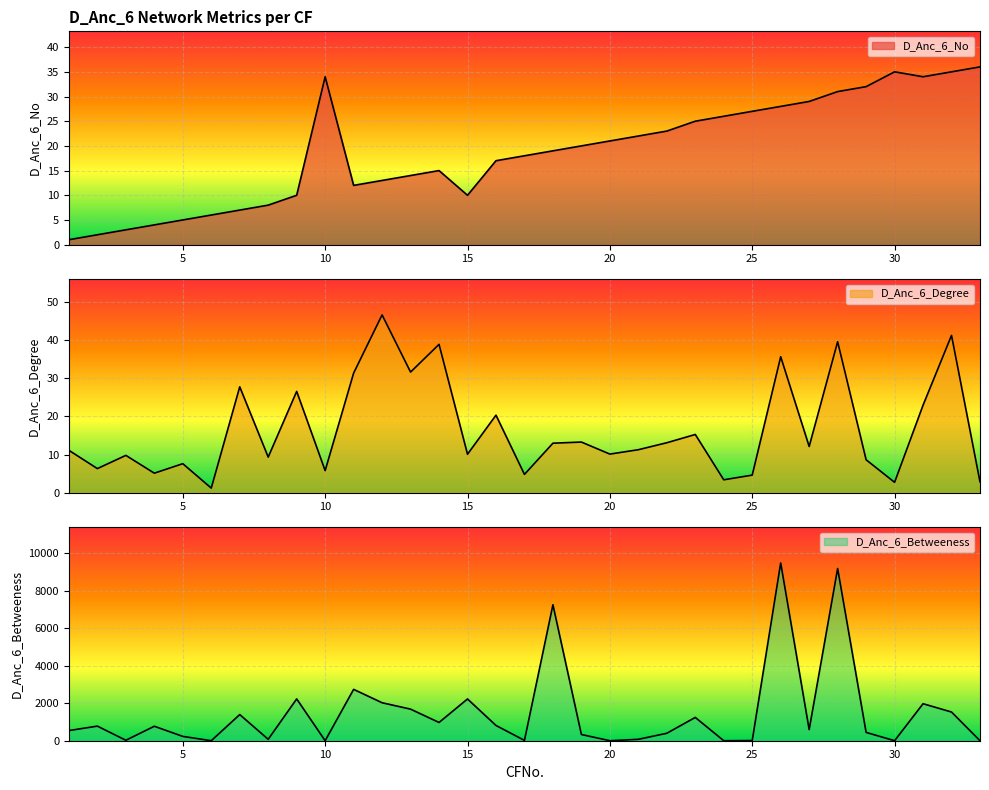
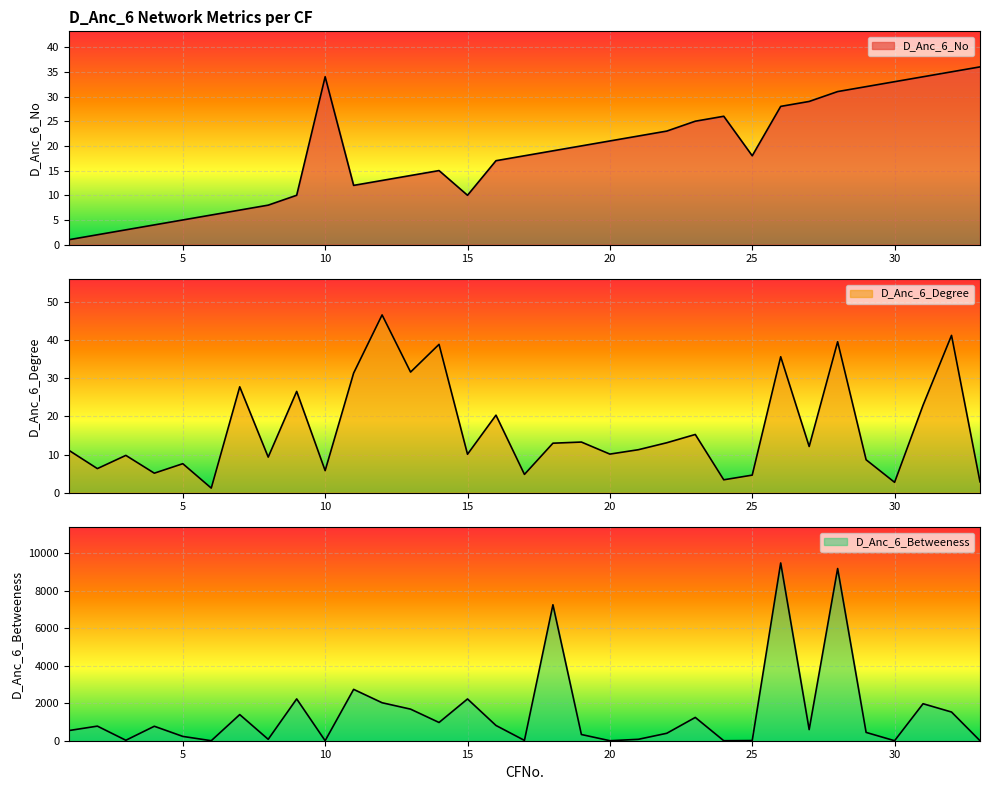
  {
    "D_Anc_6 Network Metrics per CF": {
      "5": 5,
      "10": 34,
      "15": 10,
      "20": 21,
-     "25": 27,
-     "30": 35
+     "25": 18,
+     "30": 33
    }
  }
